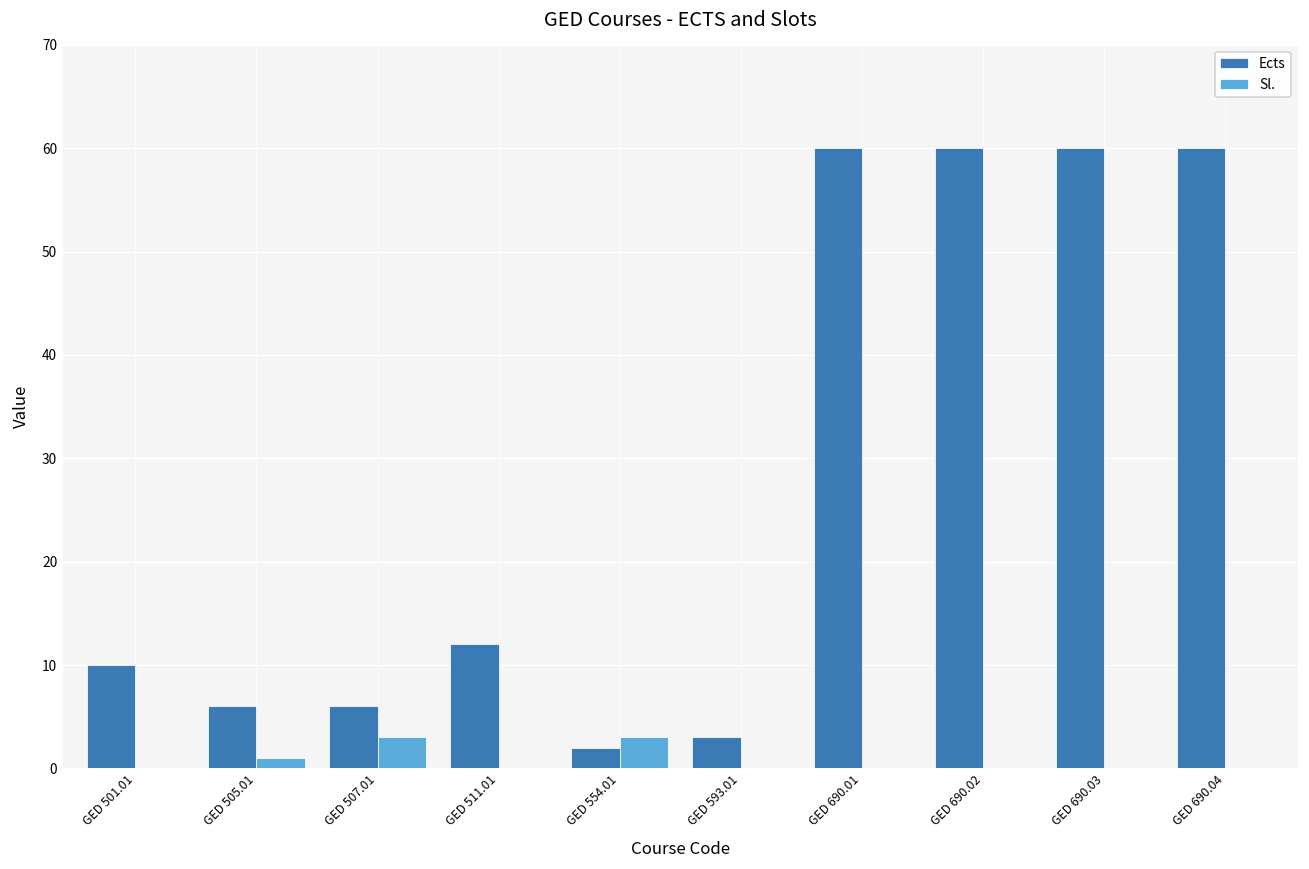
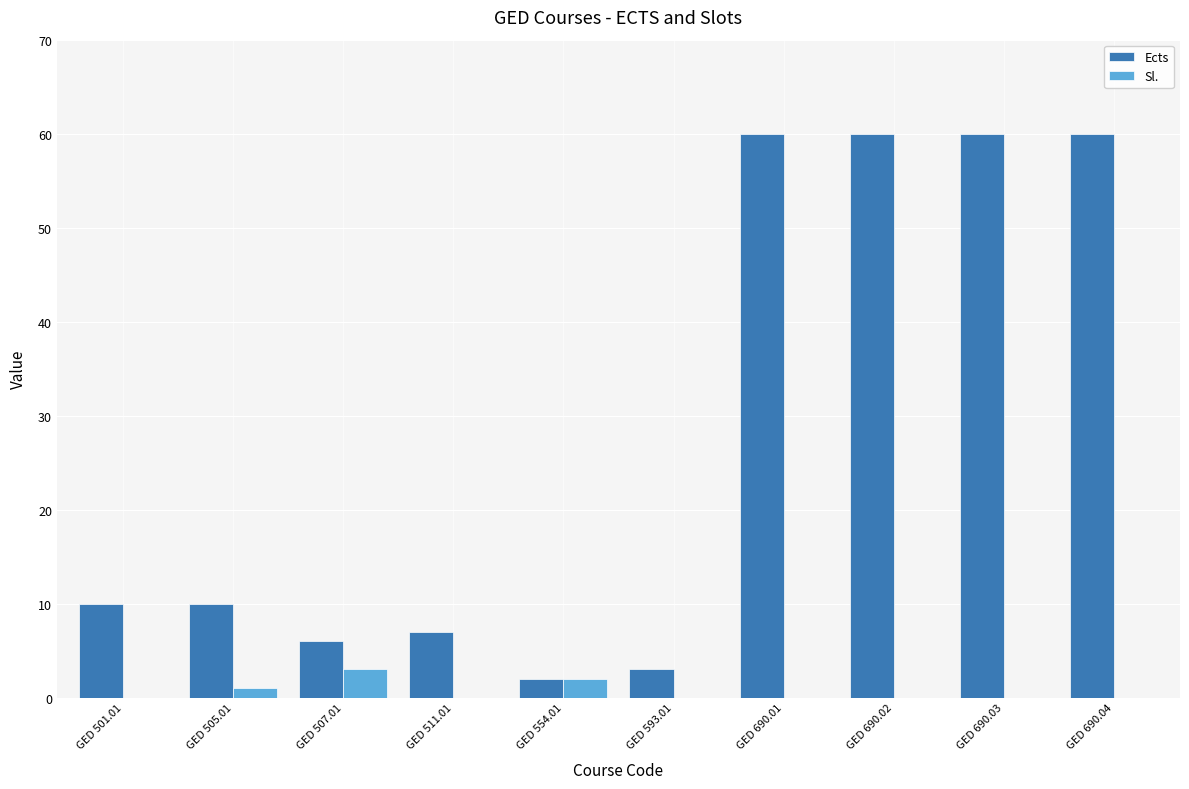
  {
    "Ects": {
      "GED 501.01": 10,
-     "GED 505.01": 6,
+     "GED 505.01": 10,
      "GED 507.01": 6,
-     "GED 511.01": 12,
+     "GED 511.01": 7,
      "GED 554.01": 2,
      "GED 593.01": 3,
      "GED 690.01": 60,
      "GED 690.02": 60,
      "GED 690.03": 60,
      "GED 690.04": 60
    },
    "Sl.": {
      "GED 501.01": 0,
      "GED 505.01": 1,
      "GED 507.01": 3,
      "GED 511.01": 0,
-     "GED 554.01": 3,
+     "GED 554.01": 2,
      "GED 593.01": 0,
      "GED 690.01": 0,
      "GED 690.02": 0,
      "GED 690.03": 0,
      "GED 690.04": 0
    }
  }
